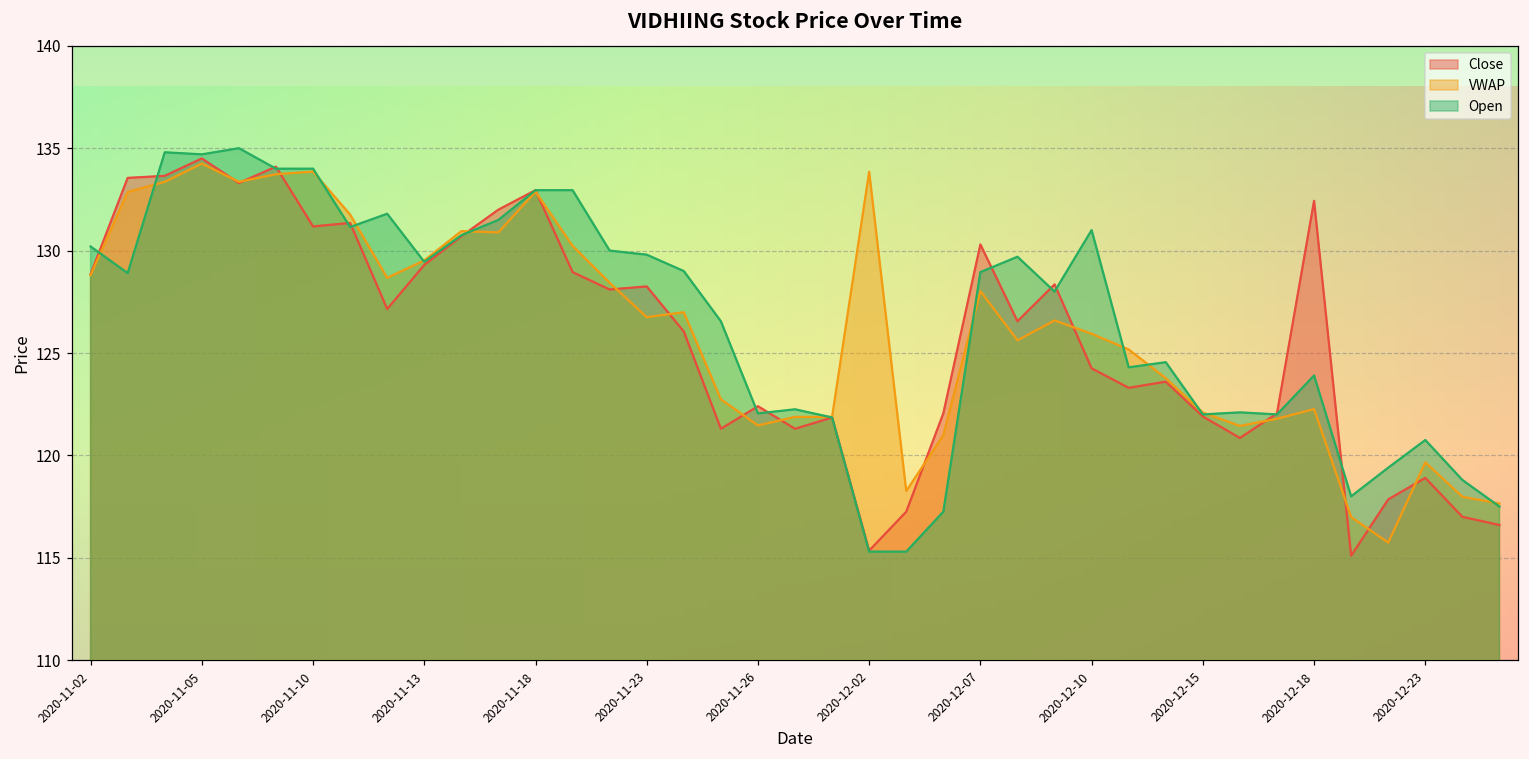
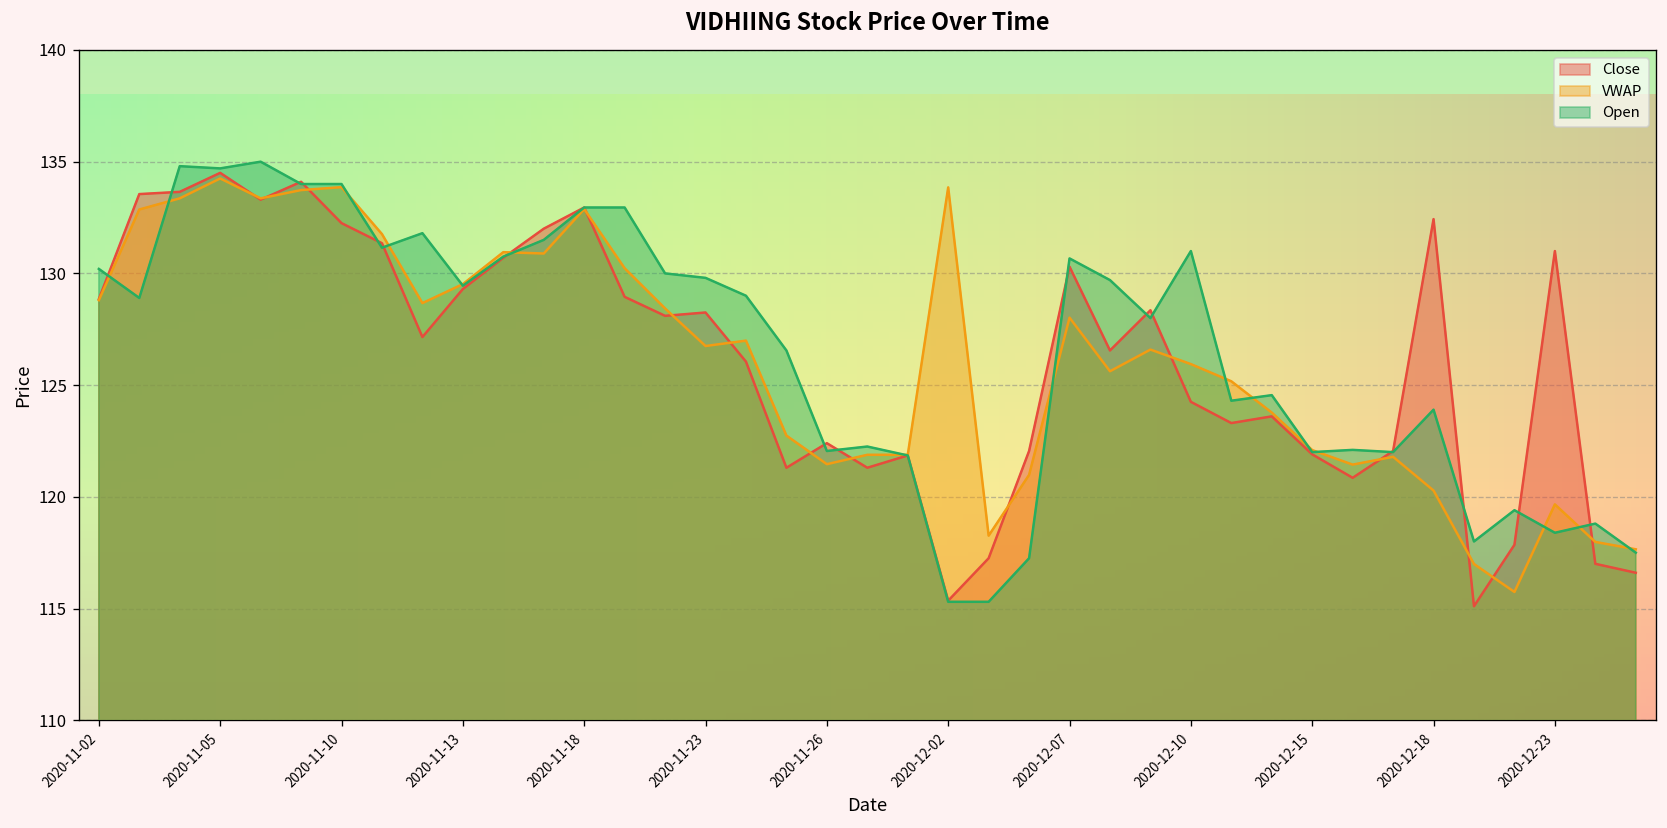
  {
    "Close": {
      "2020-11-05": 134.5,
-     "2020-11-10": 131.2,
+     "2020-11-10": 132.3,
      "2020-11-13": 129.3,
      "2020-11-23": 128.3,
      "2020-11-26": 122.4,
      "2020-12-07": 130.3,
      "2020-12-10": 124.3,
      "2020-12-18": 132.4,
-     "2020-12-23": 118.9
+     "2020-12-23": 131.0
    },
    "VWAP": {
      "2020-11-05": 134.3,
      "2020-11-10": 133.9,
      "2020-11-23": 126.8,
      "2020-11-26": 121.5,
      "2020-12-02": 133.9,
      "2020-12-07": 128.0,
      "2020-12-10": 125.9,
-     "2020-12-18": 122.3,
+     "2020-12-18": 120.3,
      "2020-12-23": 119.7
    },
    "Open": {
      "2020-11-02": 130.2,
      "2020-11-05": 134.7,
      "2020-11-10": 134.0,
      "2020-11-23": 129.8,
      "2020-11-26": 122.1,
-     "2020-12-07": 129.0,
+     "2020-12-07": 130.7,
      "2020-12-10": 131.0,
      "2020-12-18": 123.9,
-     "2020-12-23": 120.8
+     "2020-12-23": 118.4
    }
  }
